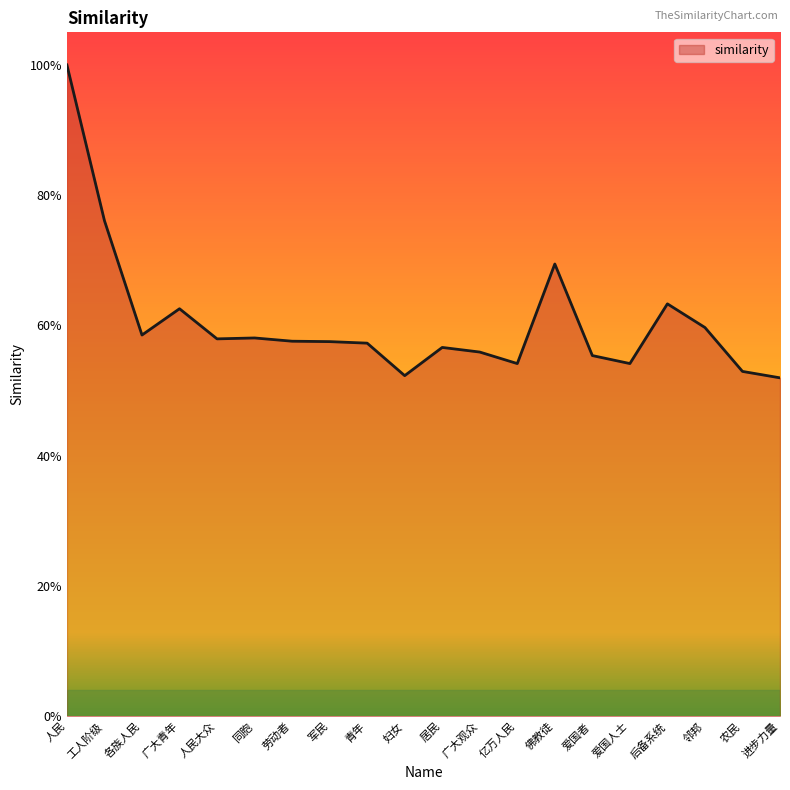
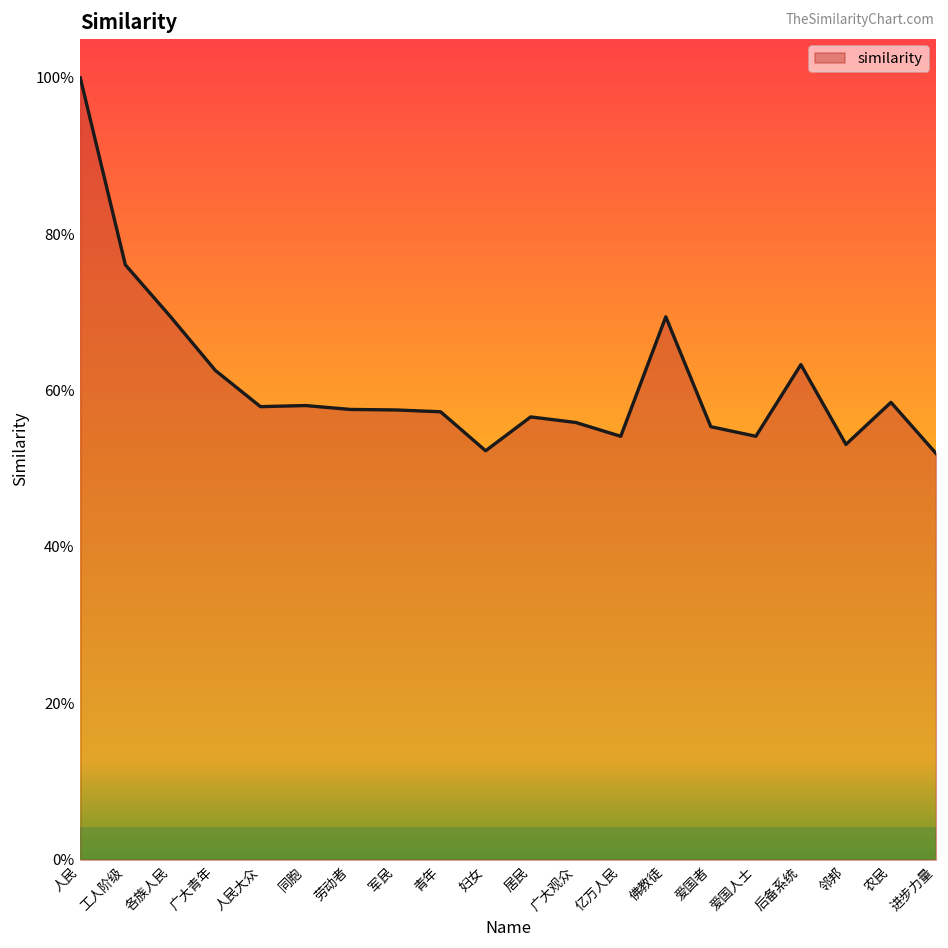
  {
    "人民": "100%",
    "工人阶级": "76%",
-   "各族人民": "59%",
+   "各族人民": "69%",
    "广大青年": "63%",
    "人民大众": "58%",
    "同胞": "58%",
    "劳动者": "58%",
    "军民": "58%",
    "青年": "57%",
    "妇女": "52%",
    "居民": "57%",
    "广大观众": "56%",
    "亿万人民": "54%",
    "佛教徒": "69%",
    "爱国者": "55%",
    "爱国人士": "54%",
    "后备系统": "63%",
-   "邻邦": "60%",
-   "农民": "53%",
+   "邻邦": "53%",
+   "农民": "58%",
    "进步力量": "52%"
  }
